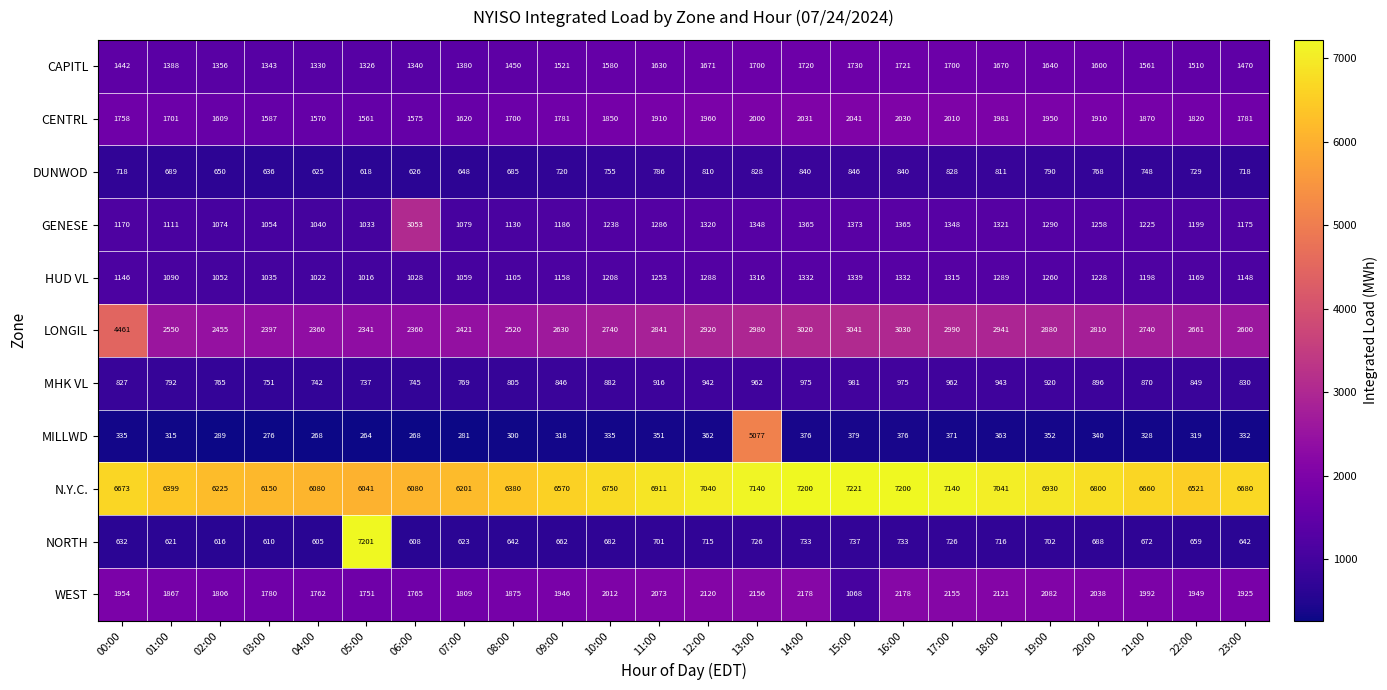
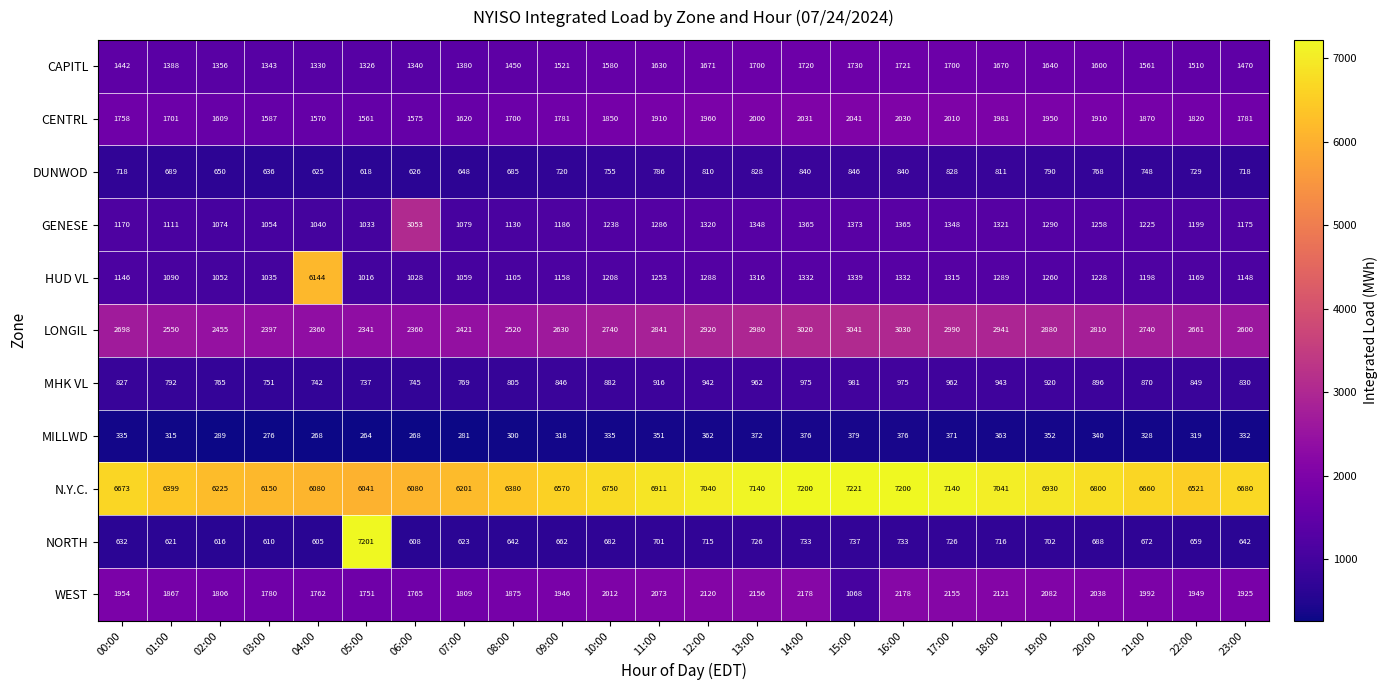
  {
    "HUD VL": {
      "00:00": 1146,
      "01:00": 1090,
      "02:00": 1052,
      "03:00": 1035,
-     "04:00": 1022,
+     "04:00": 6144,
      "05:00": 1016,
      "06:00": 1028,
      "07:00": 1059,
      "08:00": 1105,
      "09:00": 1158,
      "10:00": 1208,
      "11:00": 1253,
      "12:00": 1288,
      "13:00": 1316,
      "14:00": 1332,
      "15:00": 1339,
      "16:00": 1332,
      "17:00": 1315,
      "18:00": 1289,
      "19:00": 1260,
      "20:00": 1228,
      "21:00": 1198,
      "22:00": 1169,
      "23:00": 1148
    },
    "LONGIL": {
-     "00:00": 4461,
+     "00:00": 2698,
      "01:00": 2550,
      "02:00": 2455,
      "03:00": 2397,
      "04:00": 2360,
      "05:00": 2341,
      "06:00": 2360,
      "07:00": 2421,
      "08:00": 2520,
      "09:00": 2630,
      "10:00": 2740,
      "11:00": 2841,
      "12:00": 2920,
      "13:00": 2980,
      "14:00": 3020,
      "15:00": 3041,
      "16:00": 3030,
      "17:00": 2990,
      "18:00": 2941,
      "19:00": 2880,
      "20:00": 2810,
      "21:00": 2740,
      "22:00": 2661,
      "23:00": 2600
    },
    "MILLWD": {
      "00:00": 335,
      "01:00": 315,
      "02:00": 289,
      "03:00": 276,
      "04:00": 268,
      "05:00": 264,
      "06:00": 268,
      "07:00": 281,
      "08:00": 300,
      "09:00": 318,
      "10:00": 335,
      "11:00": 351,
      "12:00": 362,
-     "13:00": 5077,
+     "13:00": 372,
      "14:00": 376,
      "15:00": 379,
      "16:00": 376,
      "17:00": 371,
      "18:00": 363,
      "19:00": 352,
      "20:00": 340,
      "21:00": 328,
      "22:00": 319,
      "23:00": 332
    }
  }
